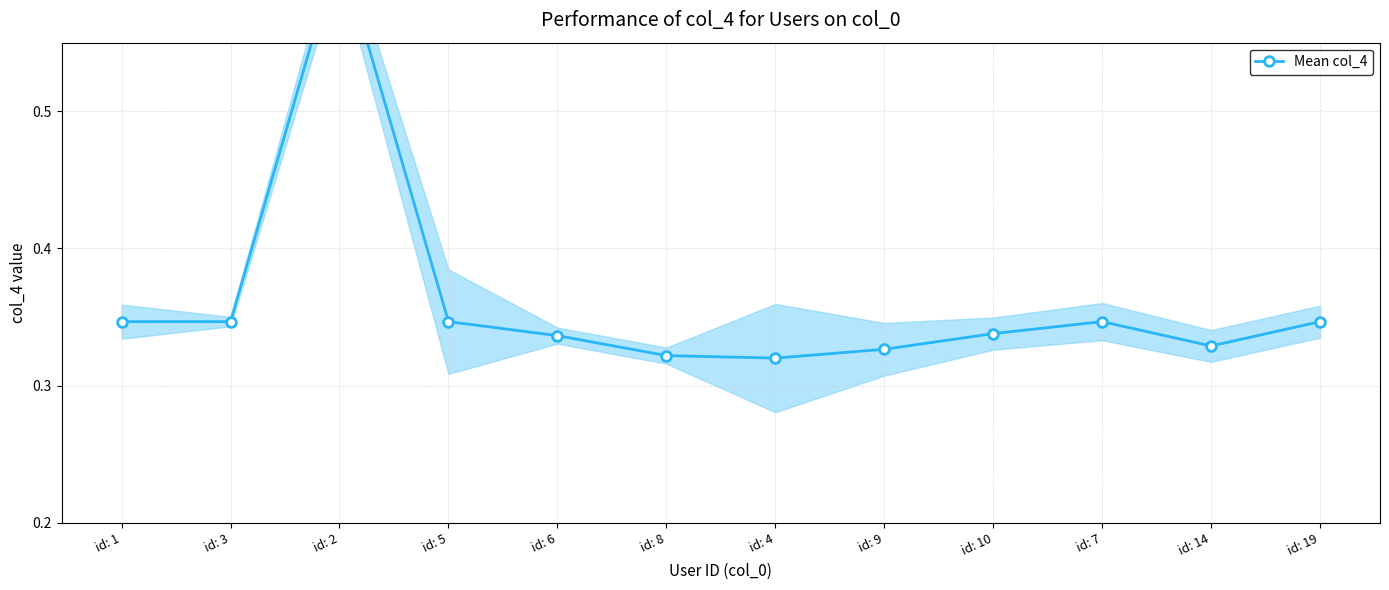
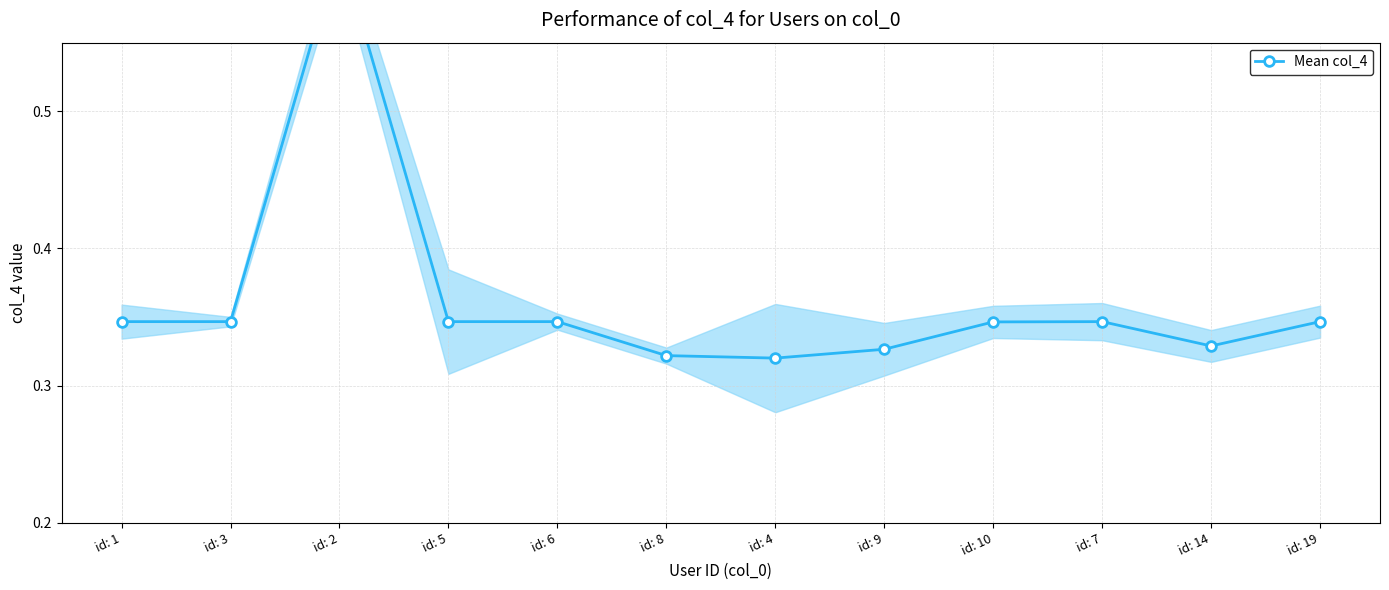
  {
    "Mean col_4": {
      "id: 1": 0.347,
      "id: 3": 0.347,
      "id: 5": 0.347,
-     "id: 6": 0.336,
+     "id: 6": 0.347,
      "id: 8": 0.322,
      "id: 4": 0.320,
      "id: 9": 0.326,
-     "id: 10": 0.338,
+     "id: 10": 0.346,
      "id: 7": 0.347,
      "id: 14": 0.329,
      "id: 19": 0.347
    }
  }
